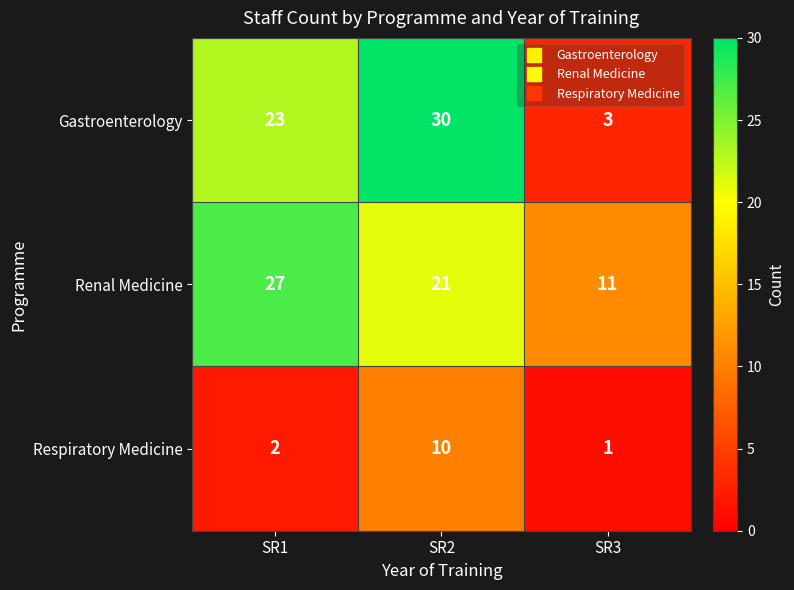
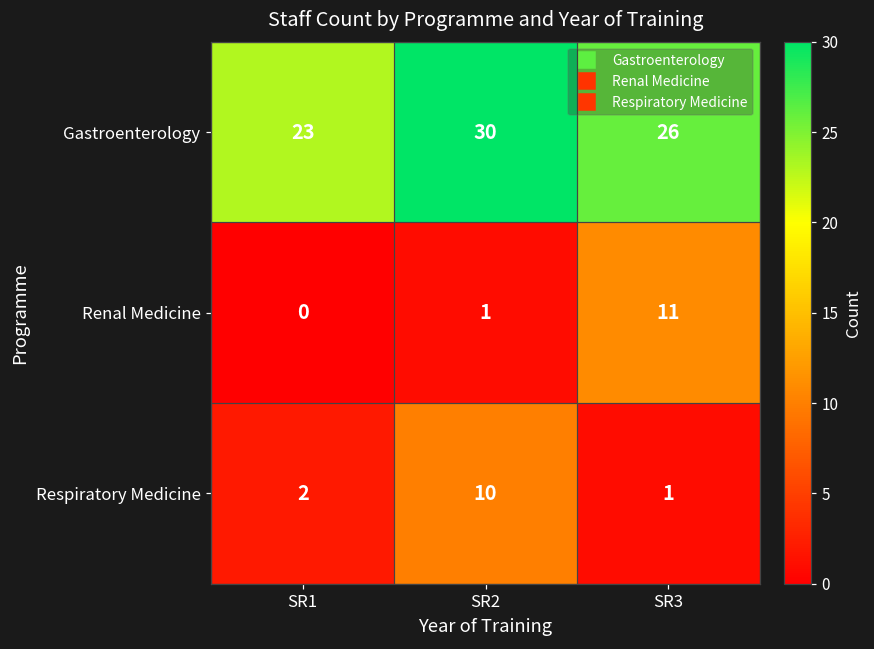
  {
    "Gastroenterology": {
      "SR1": 23,
      "SR2": 30,
-     "SR3": 3
+     "SR3": 26
    },
    "Renal Medicine": {
-     "SR1": 27,
-     "SR2": 21,
+     "SR1": 0,
+     "SR2": 1,
      "SR3": 11
    },
    "Respiratory Medicine": {
      "SR1": 2,
      "SR2": 10,
      "SR3": 1
    }
  }
